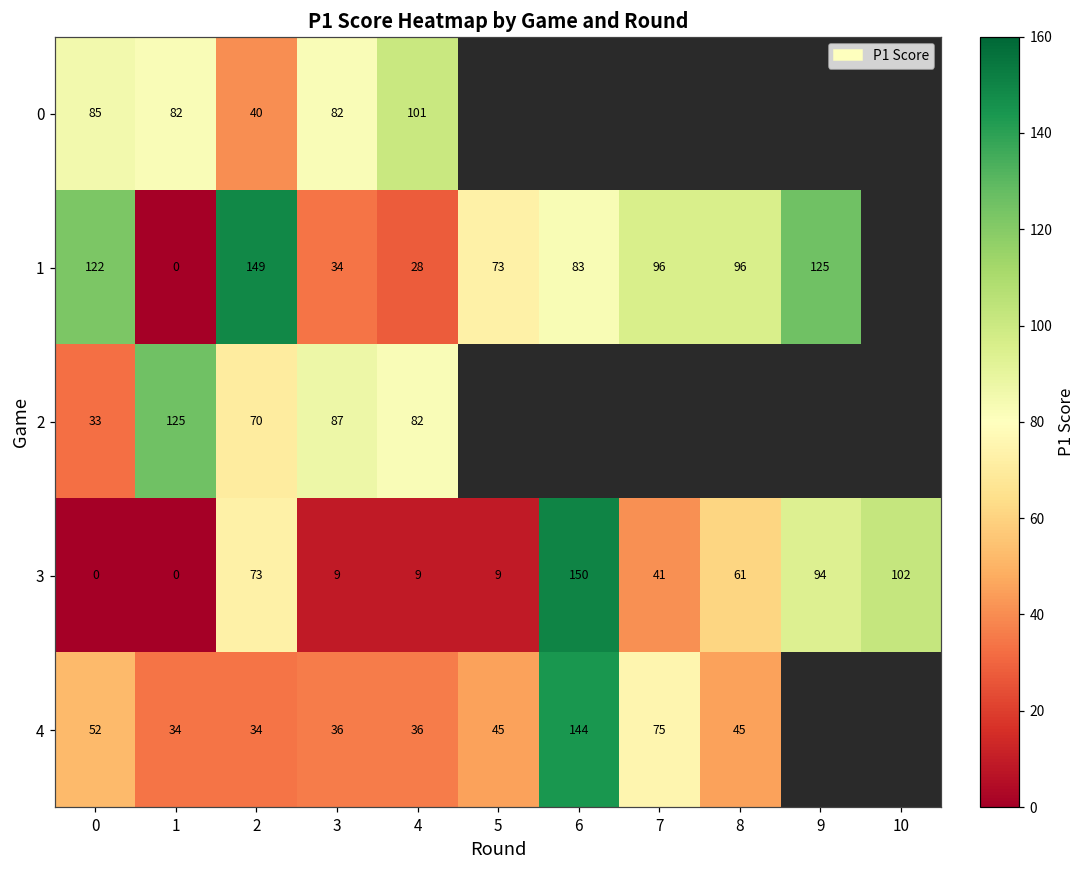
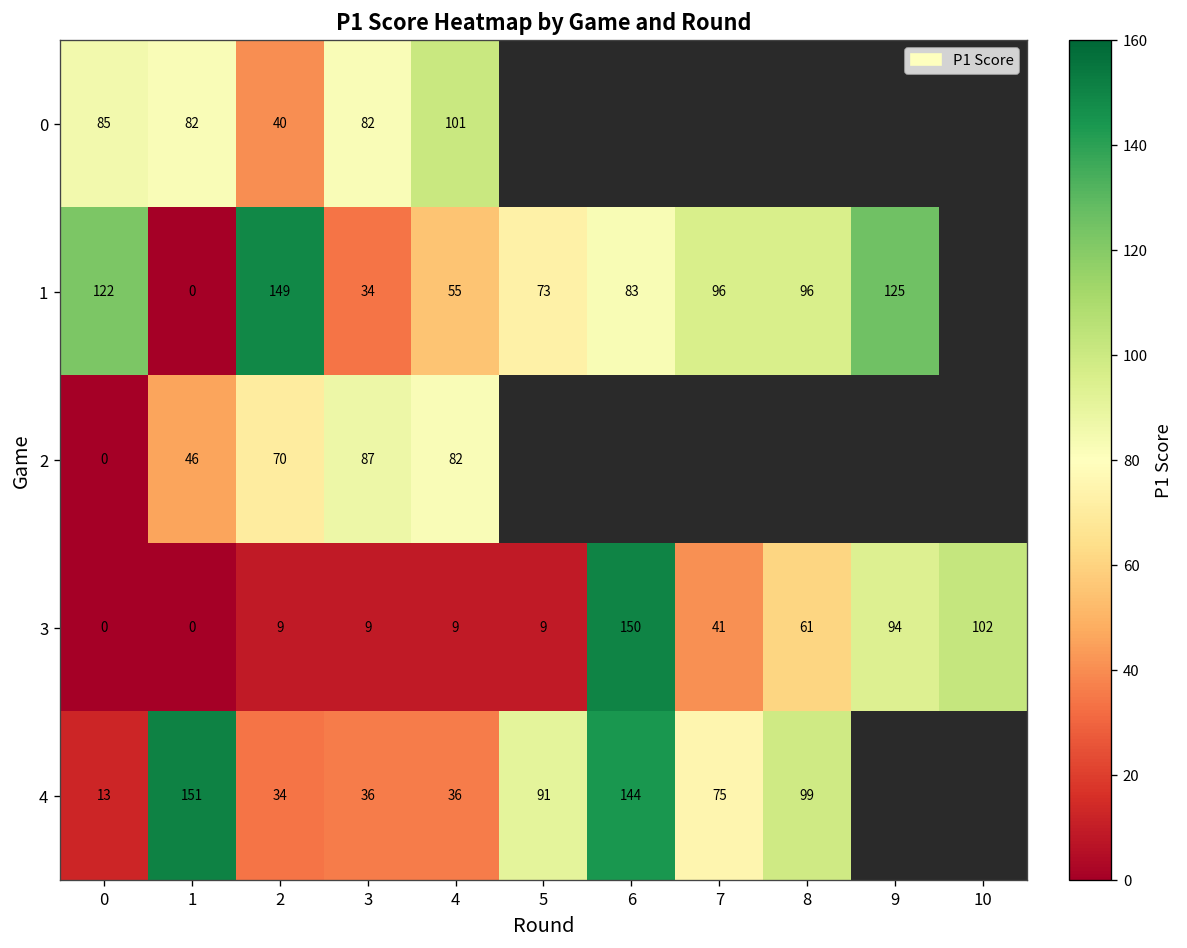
  {
    "0": {
      "0": 85,
      "1": 82,
      "2": 40,
      "3": 82,
      "4": 101
    },
    "1": {
      "0": 122,
      "1": 0,
      "2": 149,
      "3": 34,
-     "4": 28,
+     "4": 55,
      "5": 73,
      "6": 83,
      "7": 96,
      "8": 96,
      "9": 125
    },
    "2": {
-     "0": 33,
-     "1": 125,
+     "0": 0,
+     "1": 46,
      "2": 70,
      "3": 87,
      "4": 82
    },
    "3": {
      "0": 0,
      "1": 0,
-     "2": 73,
+     "2": 9,
      "3": 9,
      "4": 9,
      "5": 9,
      "6": 150,
      "7": 41,
      "8": 61,
      "9": 94,
      "10": 102
    },
    "4": {
-     "0": 52,
-     "1": 34,
+     "0": 13,
+     "1": 151,
      "2": 34,
      "3": 36,
      "4": 36,
-     "5": 45,
+     "5": 91,
      "6": 144,
      "7": 75,
-     "8": 45
+     "8": 99
    }
  }
